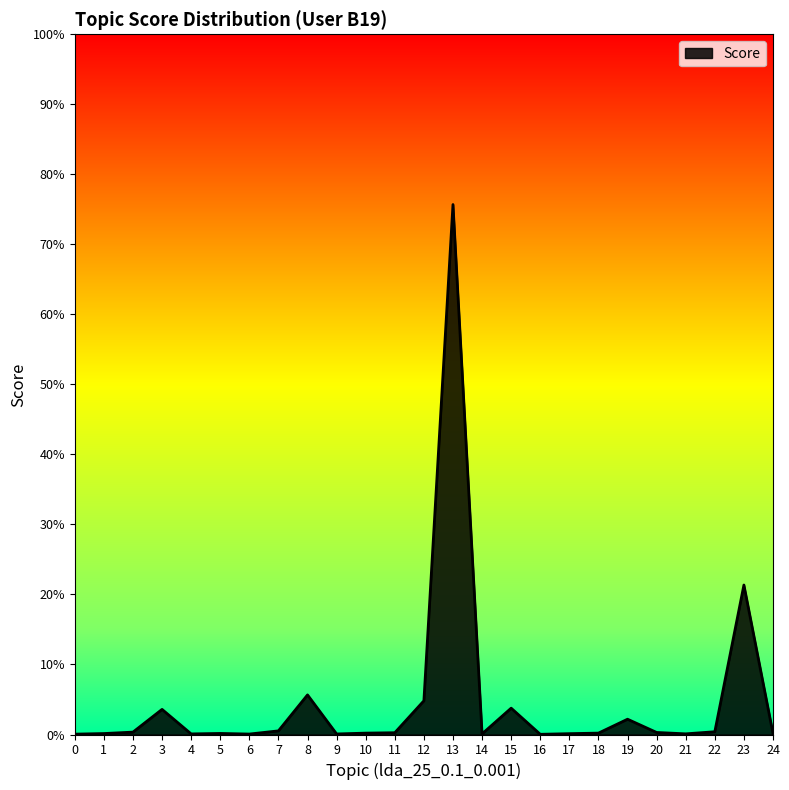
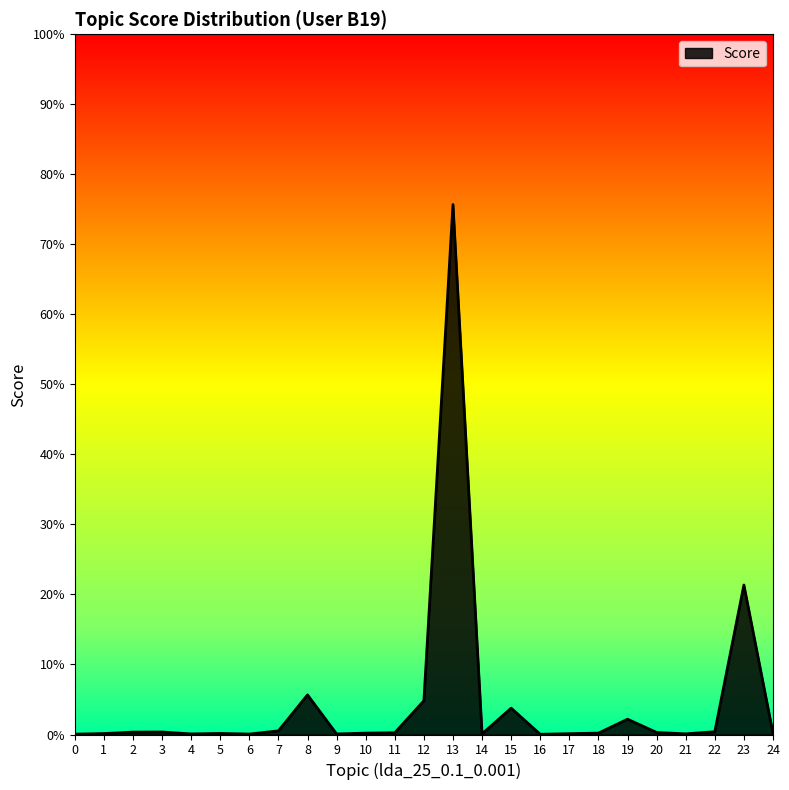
  {
    "0": "0%",
    "1": "0%",
    "2": "0%",
-   "3": "4%",
+   "3": "0%",
    "4": "0%",
    "5": "0%",
    "6": "0%",
    "7": "1%",
    "8": "6%",
    "9": "0%",
    "10": "0%",
    "11": "0%",
    "12": "5%",
    "13": "76%",
    "14": "0%",
    "15": "4%",
    "16": "0%",
    "17": "0%",
    "18": "0%",
    "19": "2%",
    "20": "0%",
    "21": "0%",
    "22": "0%",
    "23": "21%",
    "24": "0%"
  }
